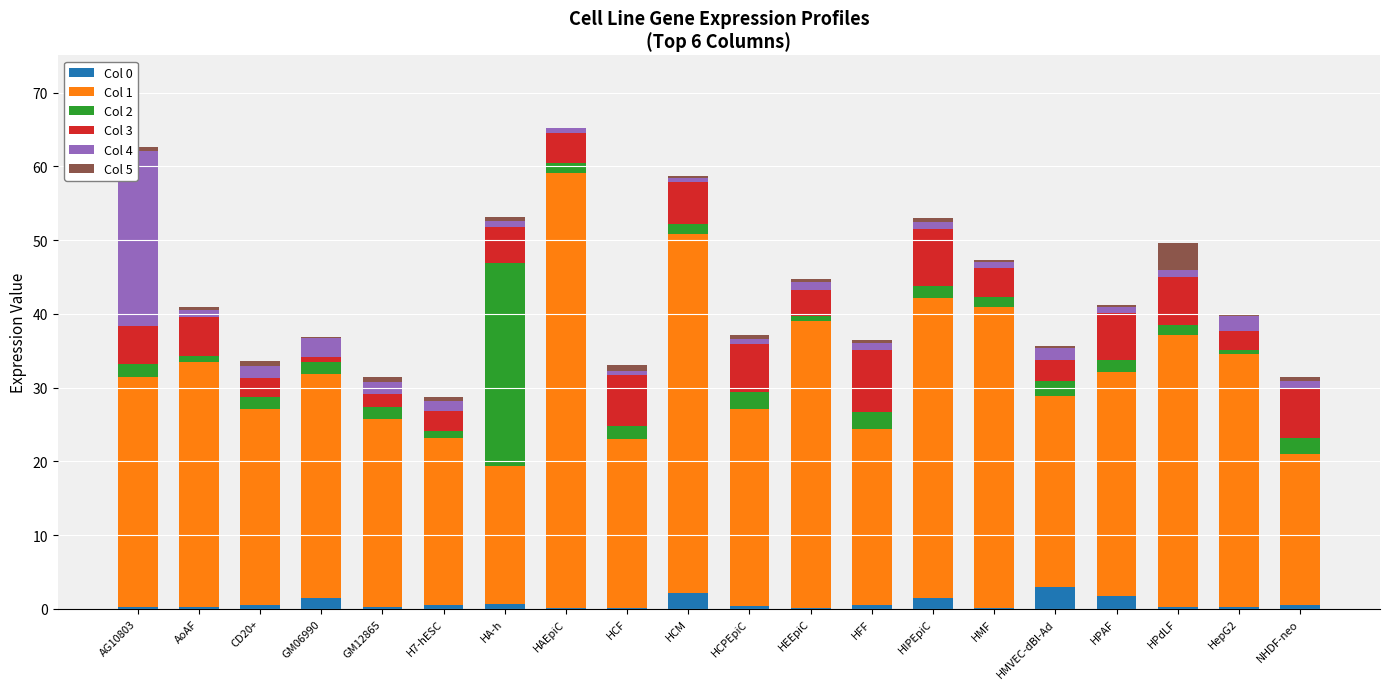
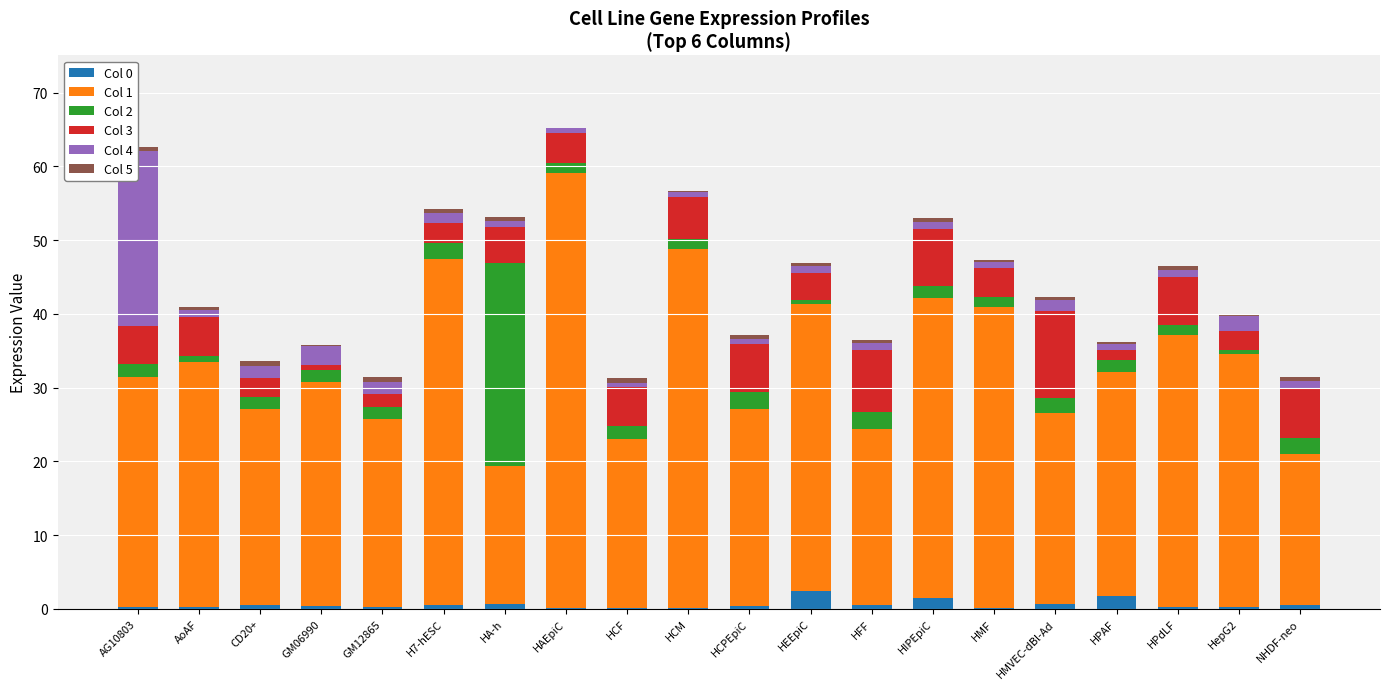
  {
    "Col 0": {
      "CD20+": 0,
-     "GM06990": 1,
+     "GM06990": 0,
      "H7-hESC": 1,
      "HA-h": 1,
-     "HCM": 2,
-     "HEEpiC": 0,
+     "HCM": 0,
+     "HEEpiC": 2,
      "HFF": 1,
      "HIPEpiC": 1,
-     "HMVEC-dBl-Ad": 3,
+     "HMVEC-dBl-Ad": 1,
      "HPAF": 2,
      "NHDF-neo": 0
    },
    "Col 1": {
      "AG10803": 31,
      "AoAF": 33,
      "CD20+": 27,
      "GM06990": 30,
      "GM12865": 25,
-     "H7-hESC": 23,
+     "H7-hESC": 47,
      "HA-h": 19,
      "HAEpiC": 59,
      "HCF": 23,
      "HCM": 49,
      "HCPEpiC": 27,
      "HEEpiC": 39,
      "HFF": 24,
      "HIPEpiC": 41,
      "HMF": 41,
      "HMVEC-dBl-Ad": 26,
      "HPAF": 30,
      "HPdLF": 37,
      "HepG2": 34,
      "NHDF-neo": 21
    },
    "Col 2": {
      "AG10803": 2,
      "AoAF": 1,
      "CD20+": 2,
      "GM06990": 2,
      "GM12865": 2,
-     "H7-hESC": 1,
+     "H7-hESC": 2,
      "HA-h": 28,
      "HAEpiC": 1,
      "HCF": 2,
      "HCM": 1,
      "HCPEpiC": 2,
      "HEEpiC": 1,
      "HFF": 2,
      "HIPEpiC": 2,
      "HMF": 1,
      "HMVEC-dBl-Ad": 2,
      "HPAF": 2,
      "HPdLF": 1,
      "HepG2": 1,
      "NHDF-neo": 2
    },
    "Col 3": {
      "AG10803": 5,
      "AoAF": 5,
      "CD20+": 3,
      "GM06990": 1,
      "GM12865": 2,
      "H7-hESC": 3,
      "HA-h": 5,
      "HAEpiC": 4,
-     "HCF": 7,
+     "HCF": 5,
      "HCM": 6,
      "HCPEpiC": 6,
      "HEEpiC": 4,
      "HFF": 8,
      "HIPEpiC": 8,
      "HMF": 4,
-     "HMVEC-dBl-Ad": 3,
-     "HPAF": 6,
+     "HMVEC-dBl-Ad": 12,
+     "HPAF": 1,
      "HPdLF": 6,
      "HepG2": 3,
      "NHDF-neo": 7
    },
    "Col 4": {
      "AoAF": 1,
      "CD20+": 2,
      "GM06990": 2,
      "GM12865": 2,
      "H7-hESC": 1,
      "HA-h": 1,
      "HAEpiC": 1,
      "HCF": 1,
      "HCM": 1,
      "HCPEpiC": 1,
      "HEEpiC": 1,
      "HFF": 1,
      "HIPEpiC": 1,
      "HMF": 1,
      "HMVEC-dBl-Ad": 2,
      "HPAF": 1,
      "HPdLF": 1,
      "HepG2": 2,
      "NHDF-neo": 1
    },
    "Col 5": {
      "AoAF": 0,
      "CD20+": 1,
      "GM12865": 1,
      "H7-hESC": 1,
      "HA-h": 1,
      "HCF": 1,
      "HCPEpiC": 0,
      "HEEpiC": 0,
      "HFF": 0,
      "HIPEpiC": 1,
      "HMVEC-dBl-Ad": 0,
-     "HPdLF": 4,
+     "HPdLF": 1,
      "NHDF-neo": 1
    }
  }
